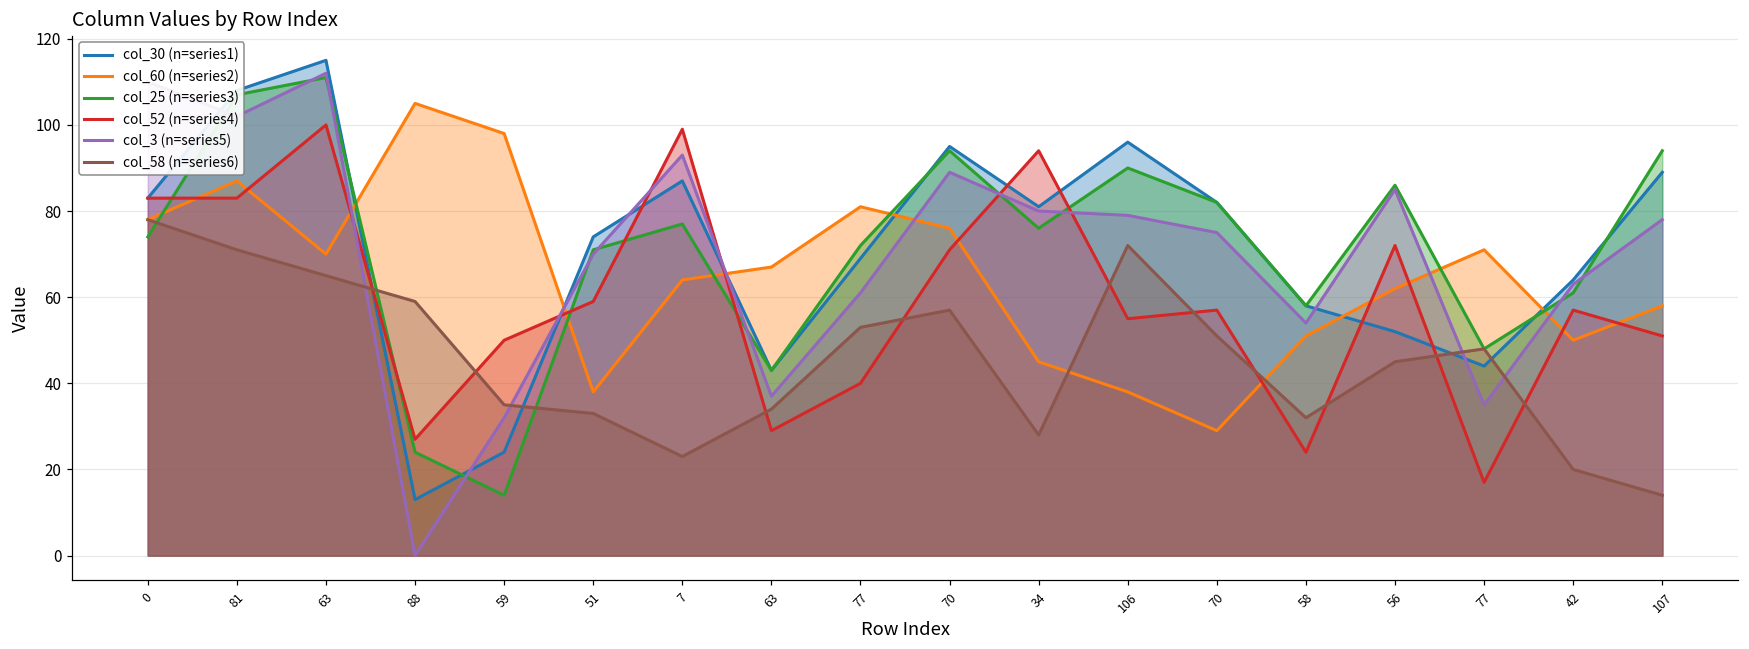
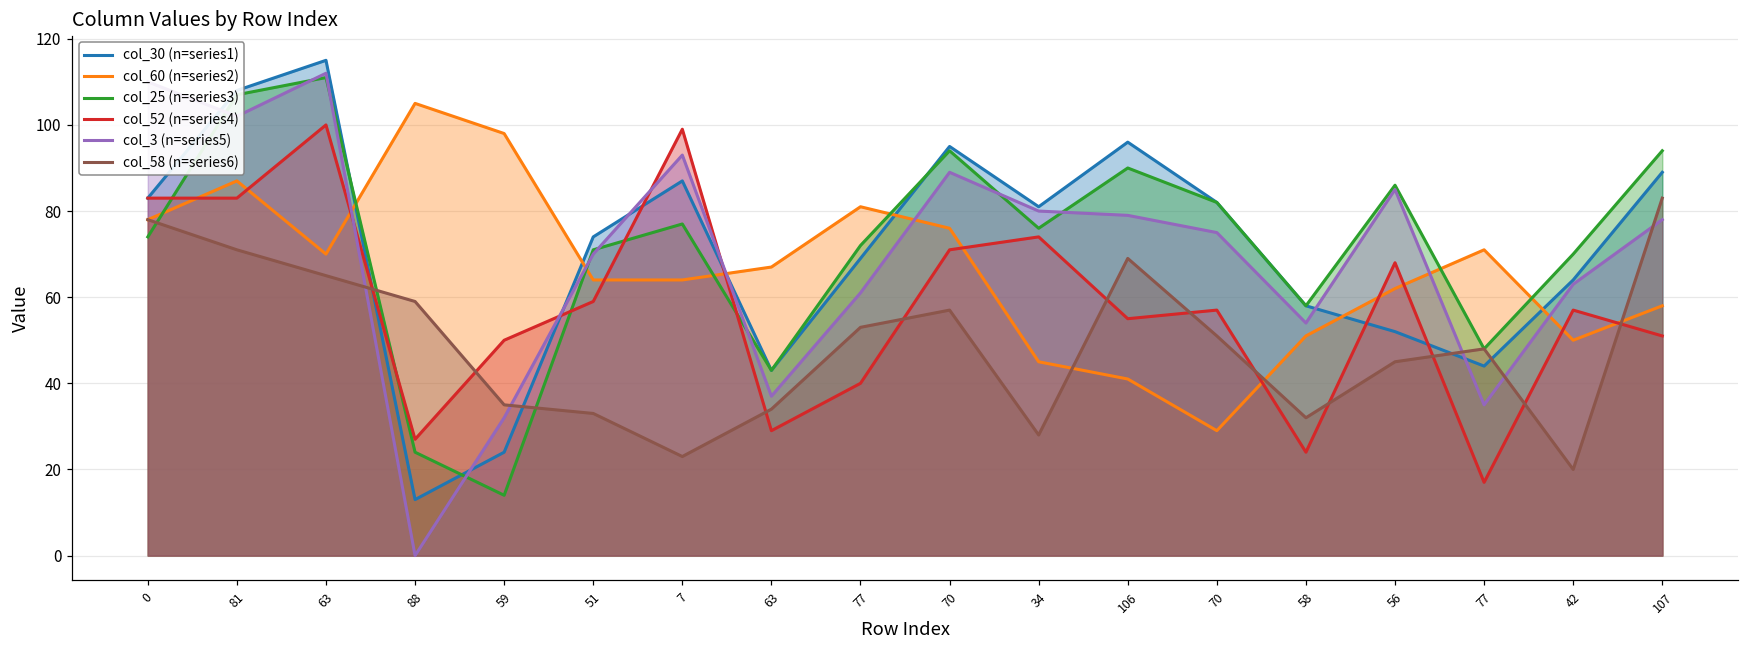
  {
    "col_30 (n=series1)": {
      "88": 13,
      "59": 24,
      "51": 74,
      "7": 87,
      "34": 81,
      "106": 96,
      "56": 52,
      "42": 64,
      "107": 89
    },
    "col_60 (n=series2)": {
      "81": 87,
      "88": 105,
      "59": 98,
-     "51": 38,
+     "51": 64,
      "7": 64,
      "34": 45,
-     "106": 38,
+     "106": 41,
      "58": 51,
      "56": 62,
      "42": 50,
      "107": 58
    },
    "col_25 (n=series3)": {
      "0": 74,
      "88": 24,
      "59": 14,
      "51": 71,
      "7": 77,
      "34": 76,
      "106": 90,
      "56": 86,
-     "42": 61,
+     "42": 70,
      "107": 94
    },
    "col_52 (n=series4)": {
      "81": 83,
      "88": 27,
      "59": 50,
      "51": 59,
      "7": 99,
-     "34": 94,
+     "34": 74,
      "106": 55,
      "58": 24,
-     "56": 72,
+     "56": 68,
      "42": 57,
      "107": 51
    },
    "col_3 (n=series5)": {
      "88": 0,
      "59": 32,
      "51": 70,
      "7": 93,
      "34": 80,
      "106": 79,
      "58": 54,
      "56": 85,
      "42": 63,
      "107": 78
    },
    "col_58 (n=series6)": {
      "81": 71,
      "88": 59,
      "59": 35,
      "51": 33,
      "7": 23,
      "34": 28,
-     "106": 72,
+     "106": 69,
      "58": 32,
      "56": 45,
      "42": 20,
-     "107": 14
+     "107": 83
    }
  }
